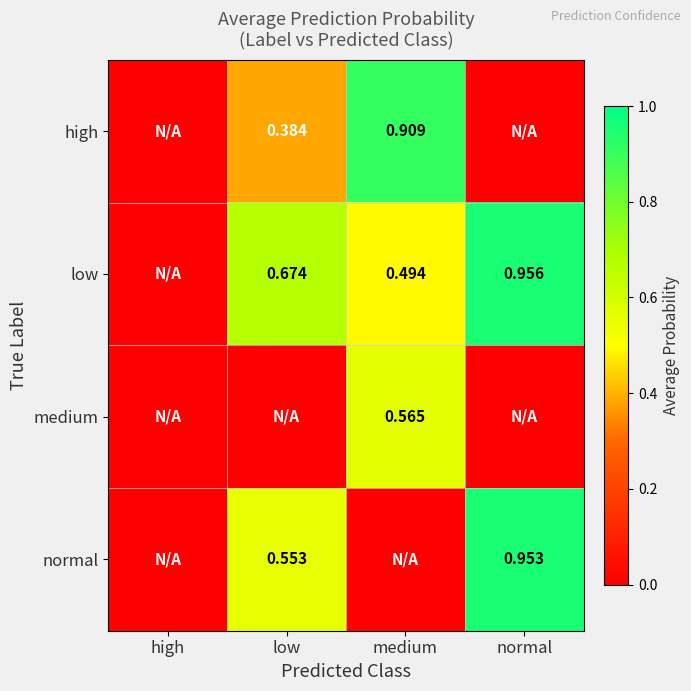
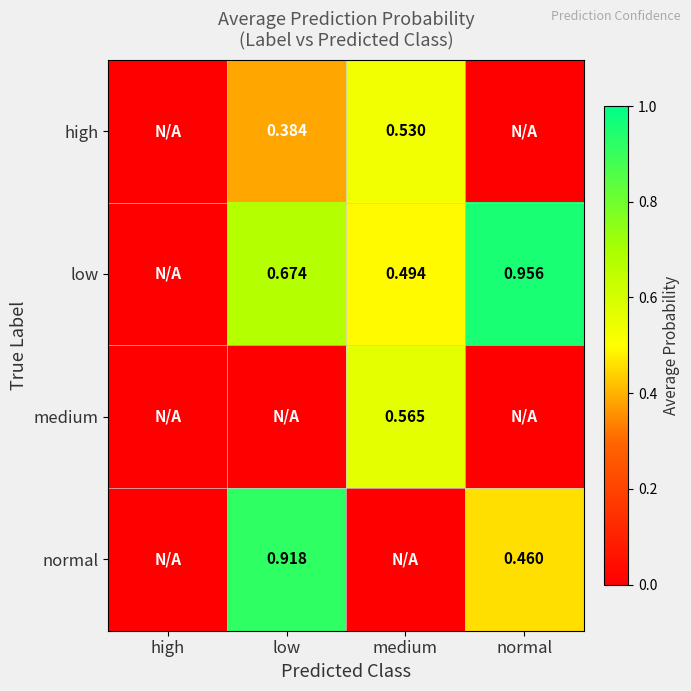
  {
    "high": {
      "low": 0.384,
-     "medium": 0.909
+     "medium": 0.530
    },
    "low": {
      "low": 0.674,
      "medium": 0.494,
      "normal": 0.956
    },
    "medium": {
      "medium": 0.565
    },
    "normal": {
-     "low": 0.553,
-     "normal": 0.953
+     "low": 0.918,
+     "normal": 0.460
    }
  }
